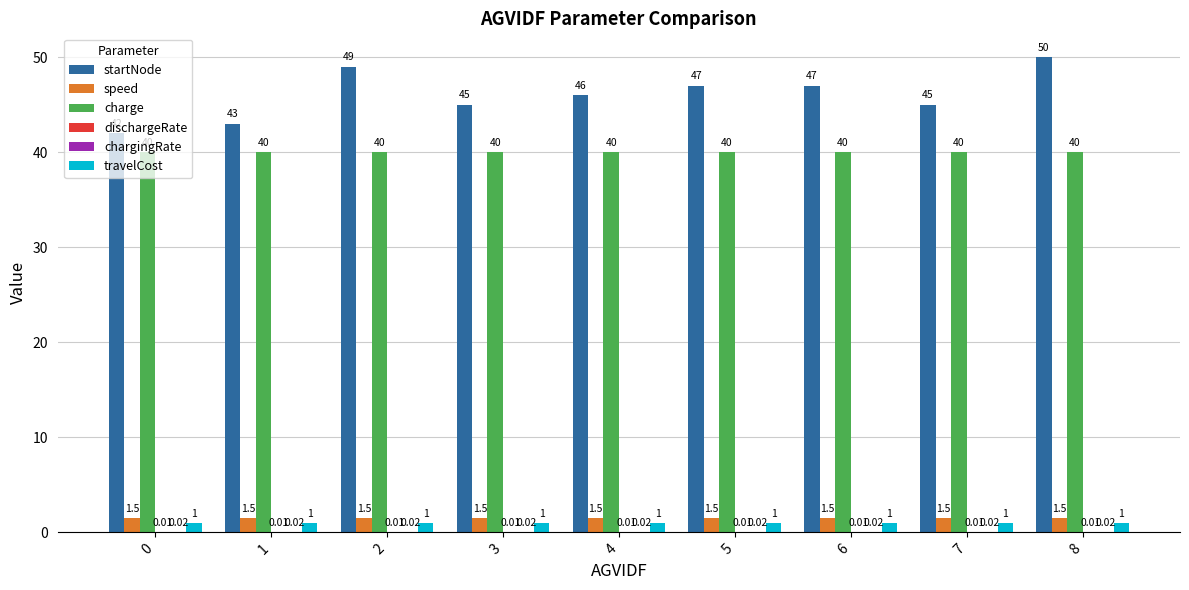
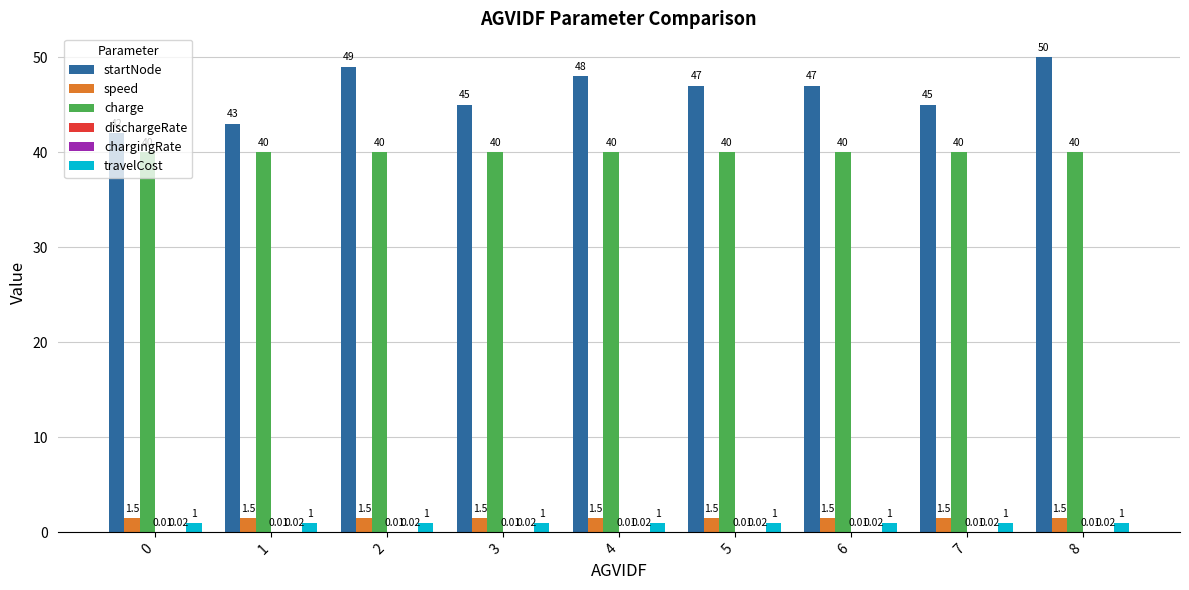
  {
    "startNode": {
      "1": 43,
      "2": 49,
      "3": 45,
-     "4": 46,
+     "4": 48,
      "5": 47,
      "6": 47,
      "7": 45,
      "8": 50
    },
    "speed": {
      "0": 1.5,
      "1": 1.5,
      "2": 1.5,
      "3": 1.5,
      "4": 1.5,
      "5": 1.5,
      "6": 1.5,
      "7": 1.5,
      "8": 1.5
    },
    "charge": {
      "1": 40,
      "2": 40,
      "3": 40,
      "4": 40,
      "5": 40,
      "6": 40,
      "7": 40,
      "8": 40
    },
    "travelCost": {
      "0": 1,
      "1": 1,
      "2": 1,
      "3": 1,
      "4": 1,
      "5": 1,
      "6": 1,
      "7": 1,
      "8": 1
    }
  }
